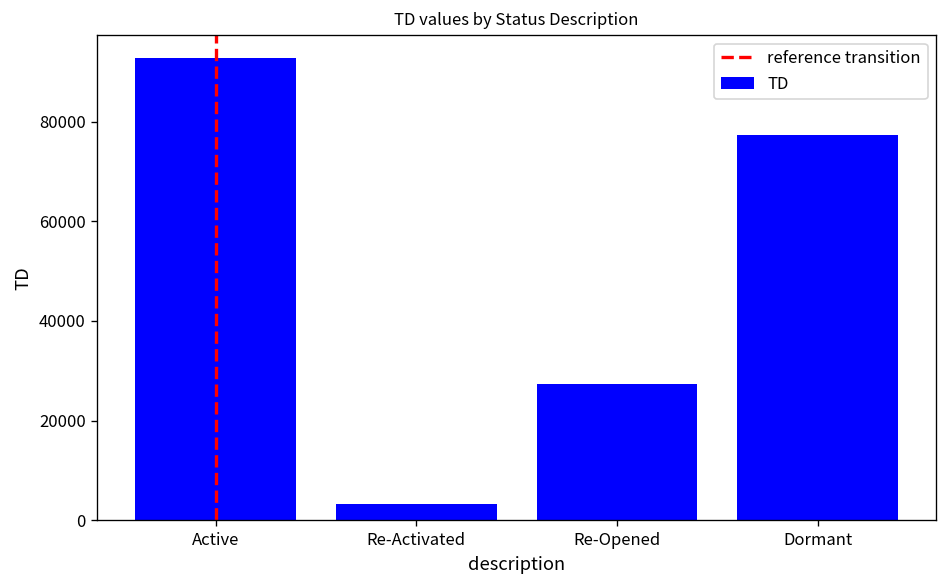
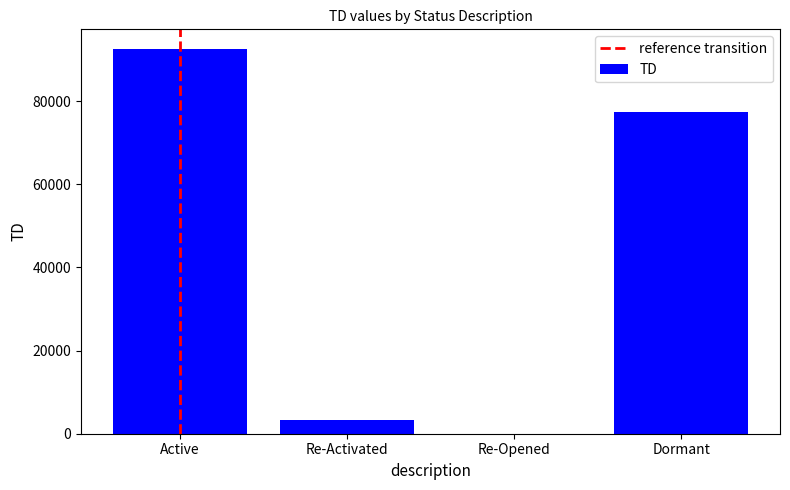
  {
    "Active": 93000,
    "Re-Activated": 3000,
-   "Re-Opened": 27000,
+   "Re-Opened": 0,
    "Dormant": 77000
  }
